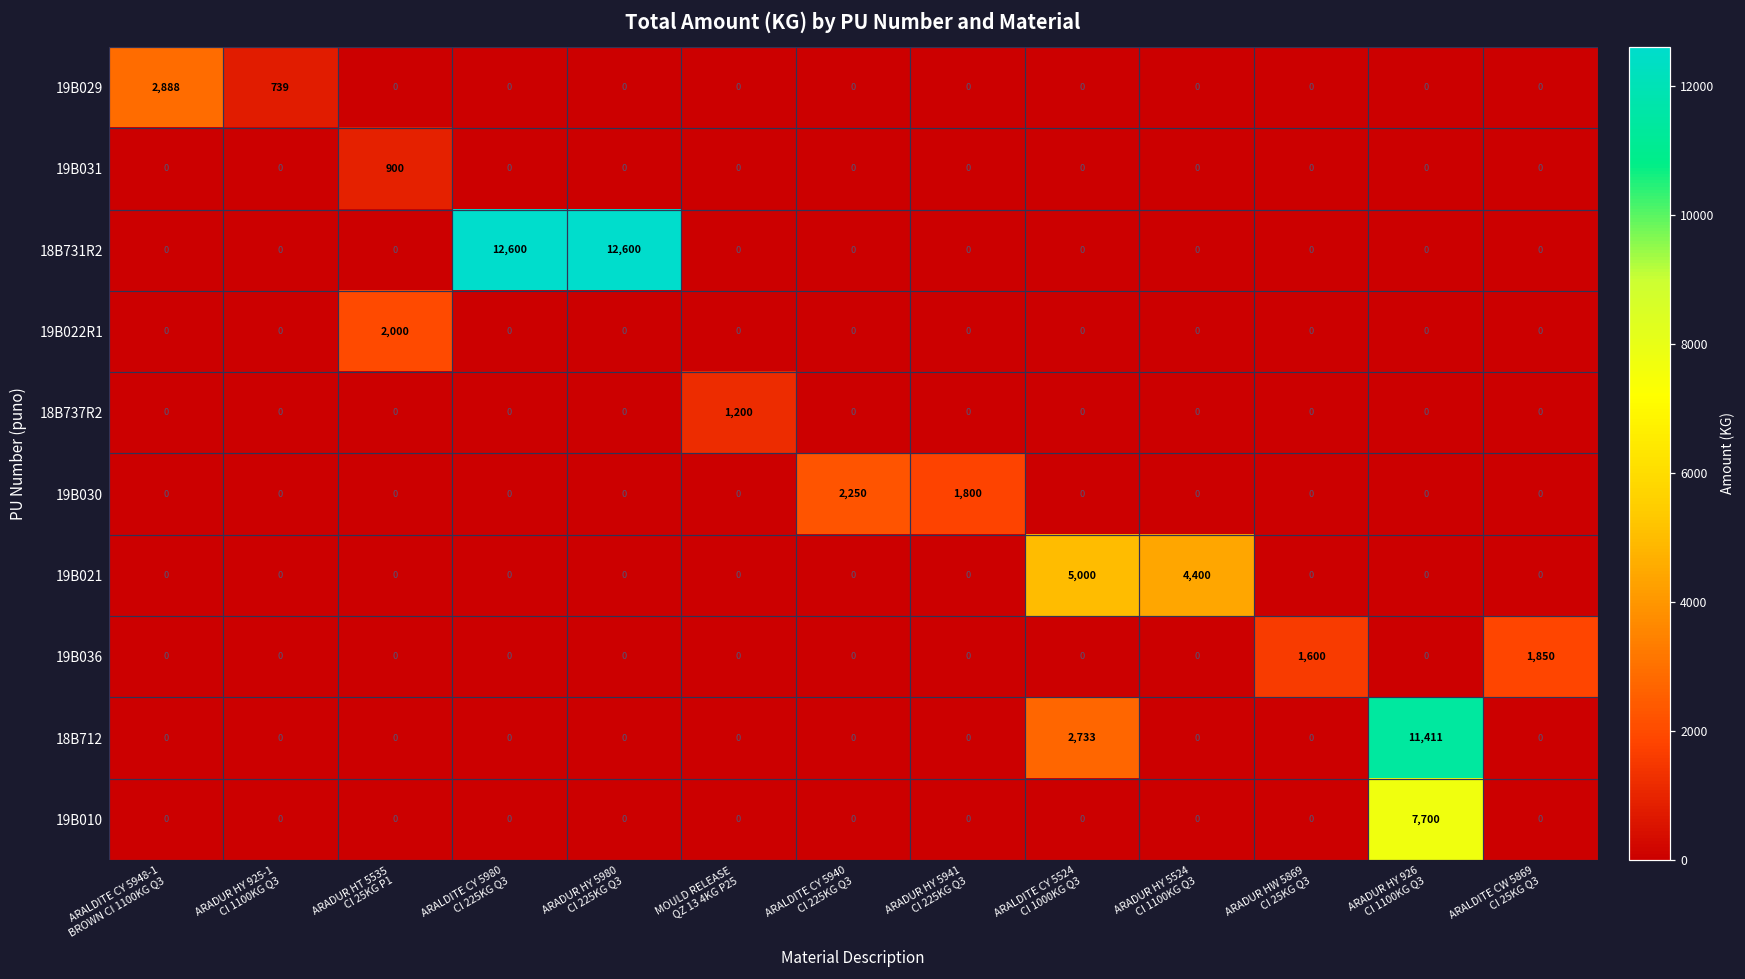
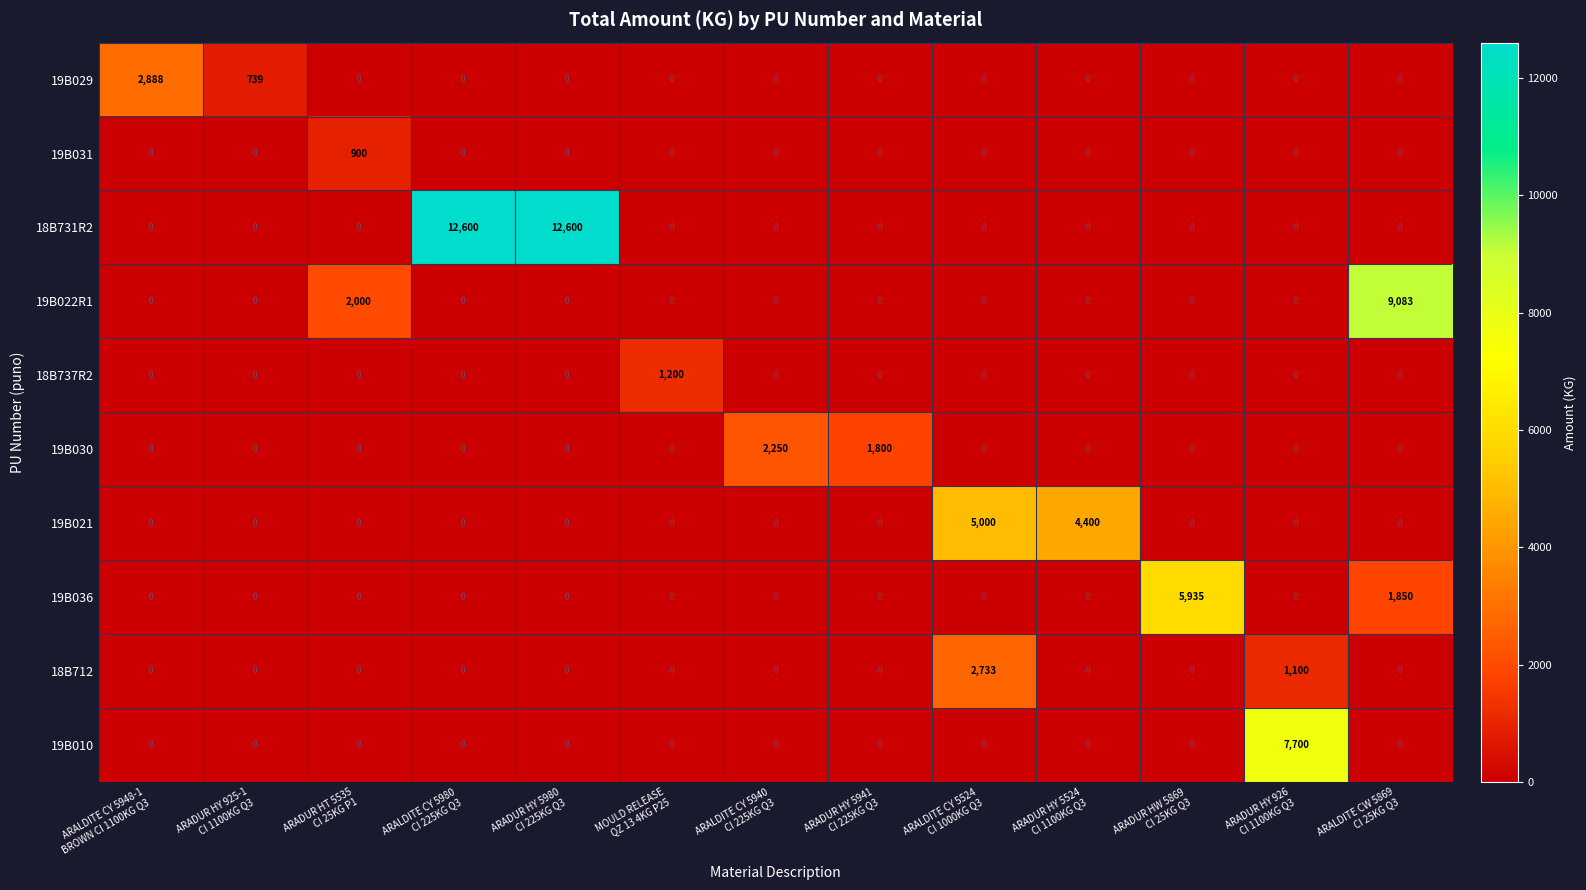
  {
    "19B029": {
      "ARALDITE CY 5948-1 BROWN CI 1100KG Q3": "2,888",
      "ARADUR HY 925-1 CI 1100KG Q3": "739",
      "ARADUR HT 5535 CI 25KG P1": "0",
      "ARALDITE CY 5980 CI 225KG Q3": "0",
      "ARADUR HY 5980 CI 225KG Q3": "0",
      "MOULD RELEASE QZ 13 4KG P25": "0",
      "ARALDITE CY 5940 CI 225KG Q3": "0",
      "ARADUR HY 5941 CI 225KG Q3": "0",
      "ARALDITE CY 5524 CI 1000KG Q3": "0",
      "ARADUR HY 5524 CI 1100KG Q3": "0",
      "ARADUR HW 5869 CI 25KG Q3": "0",
      "ARADUR HY 926 CI 1100KG Q3": "0",
      "ARALDITE CW 5869 CI 25KG Q3": "0"
    },
    "19B031": {
      "ARALDITE CY 5948-1 BROWN CI 1100KG Q3": "0",
      "ARADUR HY 925-1 CI 1100KG Q3": "0",
      "ARADUR HT 5535 CI 25KG P1": "900",
      "ARALDITE CY 5980 CI 225KG Q3": "0",
      "ARADUR HY 5980 CI 225KG Q3": "0",
      "MOULD RELEASE QZ 13 4KG P25": "0",
      "ARALDITE CY 5940 CI 225KG Q3": "0",
      "ARADUR HY 5941 CI 225KG Q3": "0",
      "ARALDITE CY 5524 CI 1000KG Q3": "0",
      "ARADUR HY 5524 CI 1100KG Q3": "0",
      "ARADUR HW 5869 CI 25KG Q3": "0",
      "ARADUR HY 926 CI 1100KG Q3": "0",
      "ARALDITE CW 5869 CI 25KG Q3": "0"
    },
    "18B731R2": {
      "ARALDITE CY 5948-1 BROWN CI 1100KG Q3": "0",
      "ARADUR HY 925-1 CI 1100KG Q3": "0",
      "ARADUR HT 5535 CI 25KG P1": "0",
      "ARALDITE CY 5980 CI 225KG Q3": "12,600",
      "ARADUR HY 5980 CI 225KG Q3": "12,600",
      "MOULD RELEASE QZ 13 4KG P25": "0",
      "ARALDITE CY 5940 CI 225KG Q3": "0",
      "ARADUR HY 5941 CI 225KG Q3": "0",
      "ARALDITE CY 5524 CI 1000KG Q3": "0",
      "ARADUR HY 5524 CI 1100KG Q3": "0",
      "ARADUR HW 5869 CI 25KG Q3": "0",
      "ARADUR HY 926 CI 1100KG Q3": "0",
      "ARALDITE CW 5869 CI 25KG Q3": "0"
    },
    "19B022R1": {
      "ARALDITE CY 5948-1 BROWN CI 1100KG Q3": "0",
      "ARADUR HY 925-1 CI 1100KG Q3": "0",
      "ARADUR HT 5535 CI 25KG P1": "2,000",
      "ARALDITE CY 5980 CI 225KG Q3": "0",
      "ARADUR HY 5980 CI 225KG Q3": "0",
      "MOULD RELEASE QZ 13 4KG P25": "0",
      "ARALDITE CY 5940 CI 225KG Q3": "0",
      "ARADUR HY 5941 CI 225KG Q3": "0",
      "ARALDITE CY 5524 CI 1000KG Q3": "0",
      "ARADUR HY 5524 CI 1100KG Q3": "0",
      "ARADUR HW 5869 CI 25KG Q3": "0",
      "ARADUR HY 926 CI 1100KG Q3": "0",
-     "ARALDITE CW 5869 CI 25KG Q3": "0"
+     "ARALDITE CW 5869 CI 25KG Q3": "9,083"
    },
    "18B737R2": {
      "ARALDITE CY 5948-1 BROWN CI 1100KG Q3": "0",
      "ARADUR HY 925-1 CI 1100KG Q3": "0",
      "ARADUR HT 5535 CI 25KG P1": "0",
      "ARALDITE CY 5980 CI 225KG Q3": "0",
      "ARADUR HY 5980 CI 225KG Q3": "0",
      "MOULD RELEASE QZ 13 4KG P25": "1,200",
      "ARALDITE CY 5940 CI 225KG Q3": "0",
      "ARADUR HY 5941 CI 225KG Q3": "0",
      "ARALDITE CY 5524 CI 1000KG Q3": "0",
      "ARADUR HY 5524 CI 1100KG Q3": "0",
      "ARADUR HW 5869 CI 25KG Q3": "0",
      "ARADUR HY 926 CI 1100KG Q3": "0",
      "ARALDITE CW 5869 CI 25KG Q3": "0"
    },
    "19B030": {
      "ARALDITE CY 5948-1 BROWN CI 1100KG Q3": "0",
      "ARADUR HY 925-1 CI 1100KG Q3": "0",
      "ARADUR HT 5535 CI 25KG P1": "0",
      "ARALDITE CY 5980 CI 225KG Q3": "0",
      "ARADUR HY 5980 CI 225KG Q3": "0",
      "MOULD RELEASE QZ 13 4KG P25": "0",
      "ARALDITE CY 5940 CI 225KG Q3": "2,250",
      "ARADUR HY 5941 CI 225KG Q3": "1,800",
      "ARALDITE CY 5524 CI 1000KG Q3": "0",
      "ARADUR HY 5524 CI 1100KG Q3": "0",
      "ARADUR HW 5869 CI 25KG Q3": "0",
      "ARADUR HY 926 CI 1100KG Q3": "0",
      "ARALDITE CW 5869 CI 25KG Q3": "0"
    },
    "19B021": {
      "ARALDITE CY 5948-1 BROWN CI 1100KG Q3": "0",
      "ARADUR HY 925-1 CI 1100KG Q3": "0",
      "ARADUR HT 5535 CI 25KG P1": "0",
      "ARALDITE CY 5980 CI 225KG Q3": "0",
      "ARADUR HY 5980 CI 225KG Q3": "0",
      "MOULD RELEASE QZ 13 4KG P25": "0",
      "ARALDITE CY 5940 CI 225KG Q3": "0",
      "ARADUR HY 5941 CI 225KG Q3": "0",
      "ARALDITE CY 5524 CI 1000KG Q3": "5,000",
      "ARADUR HY 5524 CI 1100KG Q3": "4,400",
      "ARADUR HW 5869 CI 25KG Q3": "0",
      "ARADUR HY 926 CI 1100KG Q3": "0",
      "ARALDITE CW 5869 CI 25KG Q3": "0"
    },
    "19B036": {
      "ARALDITE CY 5948-1 BROWN CI 1100KG Q3": "0",
      "ARADUR HY 925-1 CI 1100KG Q3": "0",
      "ARADUR HT 5535 CI 25KG P1": "0",
      "ARALDITE CY 5980 CI 225KG Q3": "0",
      "ARADUR HY 5980 CI 225KG Q3": "0",
      "MOULD RELEASE QZ 13 4KG P25": "0",
      "ARALDITE CY 5940 CI 225KG Q3": "0",
      "ARADUR HY 5941 CI 225KG Q3": "0",
      "ARALDITE CY 5524 CI 1000KG Q3": "0",
      "ARADUR HY 5524 CI 1100KG Q3": "0",
-     "ARADUR HW 5869 CI 25KG Q3": "1,600",
+     "ARADUR HW 5869 CI 25KG Q3": "5,935",
      "ARADUR HY 926 CI 1100KG Q3": "0",
      "ARALDITE CW 5869 CI 25KG Q3": "1,850"
    },
    "18B712": {
      "ARALDITE CY 5948-1 BROWN CI 1100KG Q3": "0",
      "ARADUR HY 925-1 CI 1100KG Q3": "0",
      "ARADUR HT 5535 CI 25KG P1": "0",
      "ARALDITE CY 5980 CI 225KG Q3": "0",
      "ARADUR HY 5980 CI 225KG Q3": "0",
      "MOULD RELEASE QZ 13 4KG P25": "0",
      "ARALDITE CY 5940 CI 225KG Q3": "0",
      "ARADUR HY 5941 CI 225KG Q3": "0",
      "ARALDITE CY 5524 CI 1000KG Q3": "2,733",
      "ARADUR HY 5524 CI 1100KG Q3": "0",
      "ARADUR HW 5869 CI 25KG Q3": "0",
-     "ARADUR HY 926 CI 1100KG Q3": "11,411",
+     "ARADUR HY 926 CI 1100KG Q3": "1,100",
      "ARALDITE CW 5869 CI 25KG Q3": "0"
    },
    "19B010": {
      "ARALDITE CY 5948-1 BROWN CI 1100KG Q3": "0",
      "ARADUR HY 925-1 CI 1100KG Q3": "0",
      "ARADUR HT 5535 CI 25KG P1": "0",
      "ARALDITE CY 5980 CI 225KG Q3": "0",
      "ARADUR HY 5980 CI 225KG Q3": "0",
      "MOULD RELEASE QZ 13 4KG P25": "0",
      "ARALDITE CY 5940 CI 225KG Q3": "0",
      "ARADUR HY 5941 CI 225KG Q3": "0",
      "ARALDITE CY 5524 CI 1000KG Q3": "0",
      "ARADUR HY 5524 CI 1100KG Q3": "0",
      "ARADUR HW 5869 CI 25KG Q3": "0",
      "ARADUR HY 926 CI 1100KG Q3": "7,700",
      "ARALDITE CW 5869 CI 25KG Q3": "0"
    }
  }
